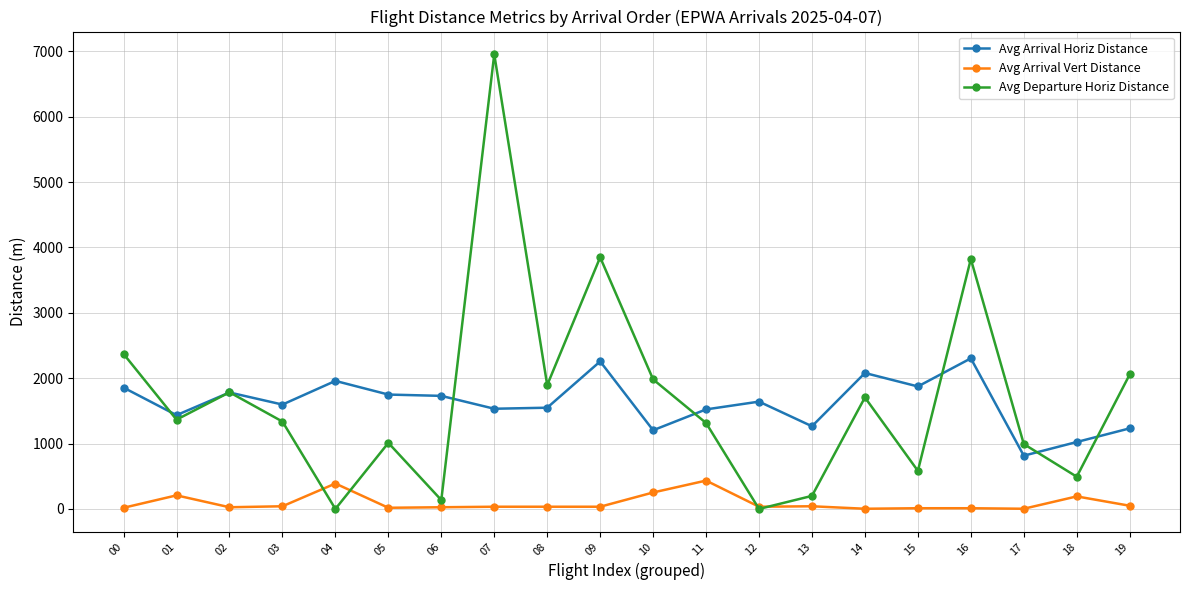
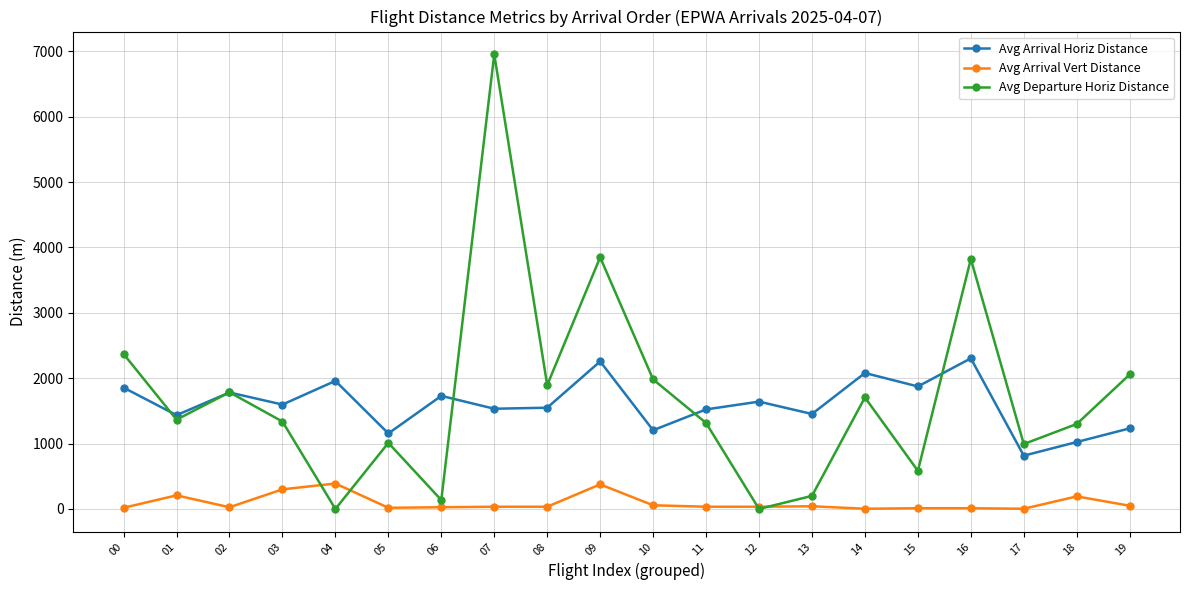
  {
    "Avg Arrival Horiz Distance": {
      "00": 1900,
      "01": 1400,
      "03": 1600,
      "04": 2000,
-     "05": 1800,
+     "05": 1200,
      "06": 1700,
      "07": 1500,
      "08": 1500,
      "09": 2300,
      "10": 1200,
      "11": 1500,
      "12": 1600,
-     "13": 1300,
+     "13": 1500,
      "14": 2100,
      "15": 1900,
      "16": 2300,
      "17": 800,
      "18": 1000,
      "19": 1200
    },
    "Avg Arrival Vert Distance": {
      "00": 0,
      "01": 200,
      "02": 0,
-     "03": 0,
+     "03": 300,
      "04": 400,
      "05": 0,
      "06": 0,
      "07": 0,
      "08": 0,
-     "09": 0,
-     "10": 300,
-     "11": 400,
+     "09": 400,
+     "10": 100,
+     "11": 0,
      "13": 0,
      "14": 0,
      "15": 0,
      "16": 0,
      "17": 0,
      "18": 200,
      "19": 0
    },
    "Avg Departure Horiz Distance": {
      "00": 2400,
      "01": 1400,
      "03": 1300,
      "04": 0,
      "05": 1000,
      "06": 100,
      "07": 7000,
      "08": 1900,
      "09": 3900,
      "10": 2000,
      "11": 1300,
      "13": 200,
      "14": 1700,
      "15": 600,
      "16": 3800,
      "17": 1000,
-     "18": 500,
+     "18": 1300,
      "19": 2100
    }
  }
